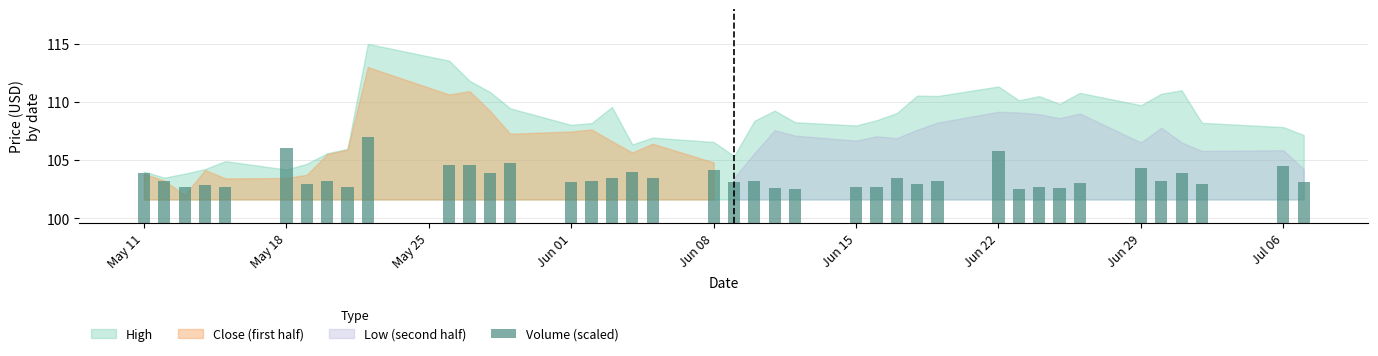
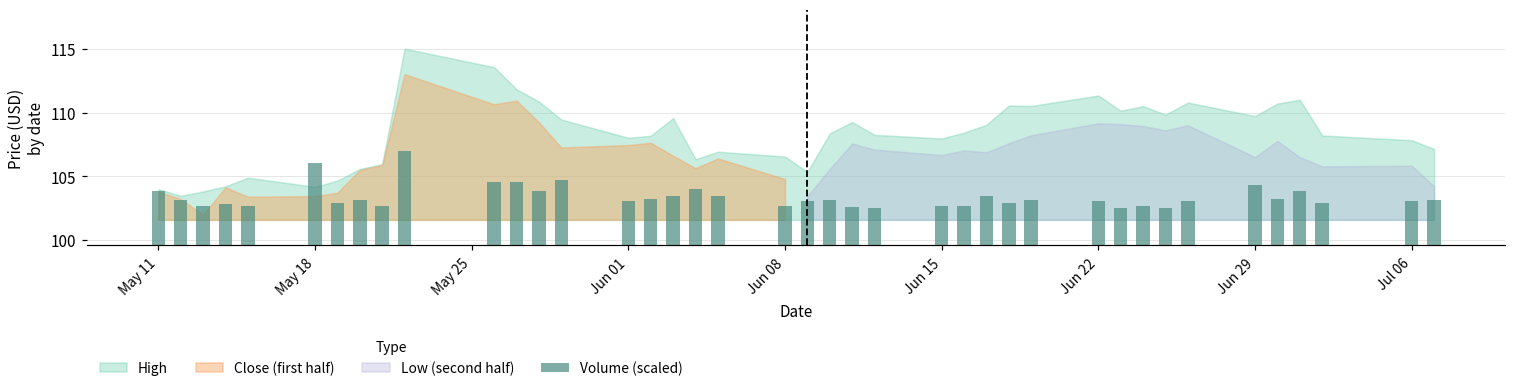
  {
    "Volume (scaled)": {
      "May 11": 103.9,
      "May 18": 106.1,
      "Jun 01": 103.1,
-     "Jun 08": 104.1,
+     "Jun 08": 102.6,
      "Jun 15": 102.7,
-     "Jun 22": 105.8,
+     "Jun 22": 103.1,
      "Jun 29": 104.3,
-     "Jul 06": 104.5
+     "Jul 06": 103.1
    },
    "Close (first half)": {
      "May 18": 103.4,
      "Jun 01": 107.4,
      "Jun 08": 104.8
    }
  }
